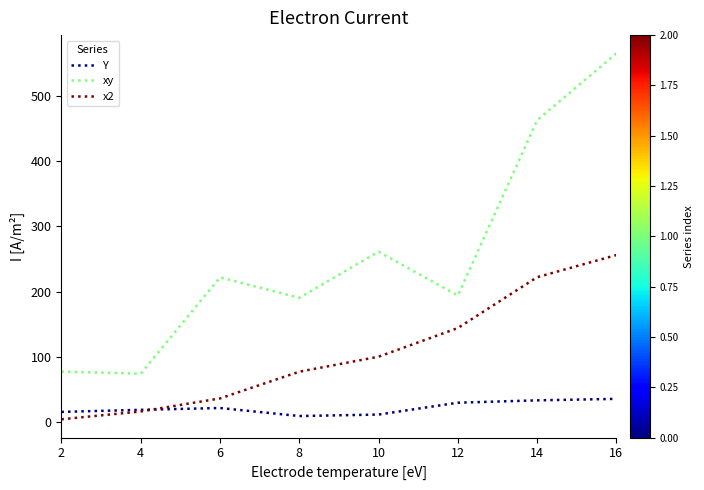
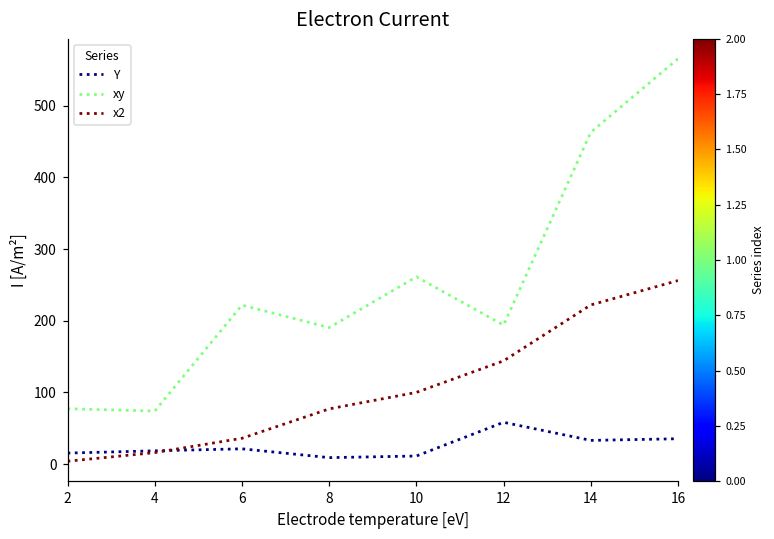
  {
    "Y": {
      "2": 20,
      "6": 20,
      "8": 10,
      "10": 10,
-     "12": 30,
+     "12": 60,
      "14": 30,
      "16": 40
    },
    "xy": {
      "2": 80,
      "4": 70,
      "6": 220,
      "8": 190,
      "10": 260,
      "12": 190,
      "14": 460,
      "16": 570
    },
    "x2": {
      "2": 0,
      "6": 40,
      "8": 80,
      "10": 100,
      "12": 140,
      "14": 220,
      "16": 260
    }
  }
